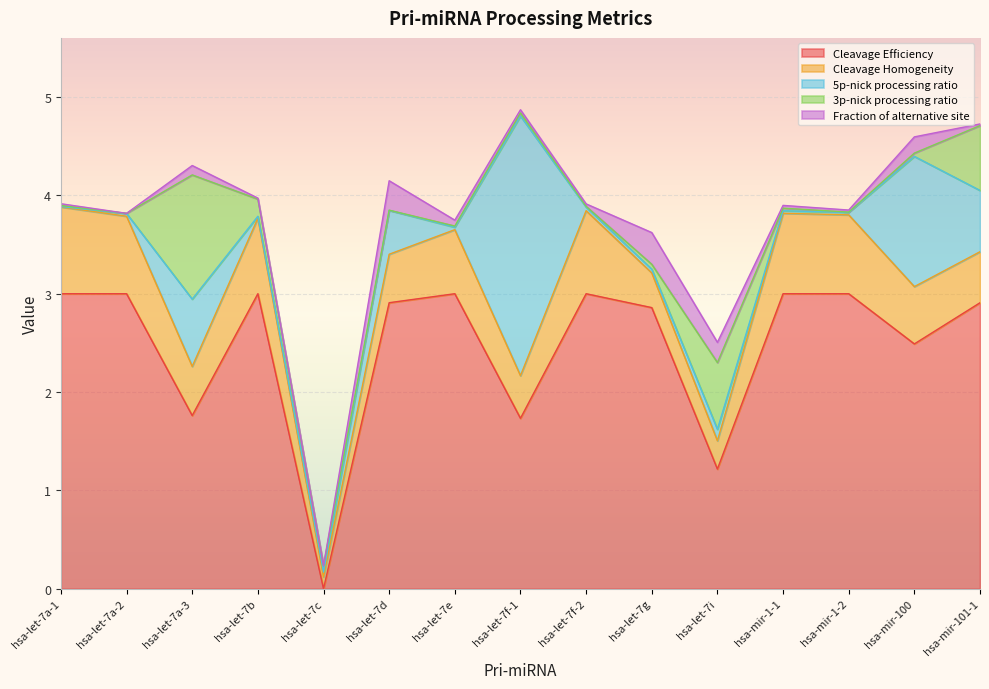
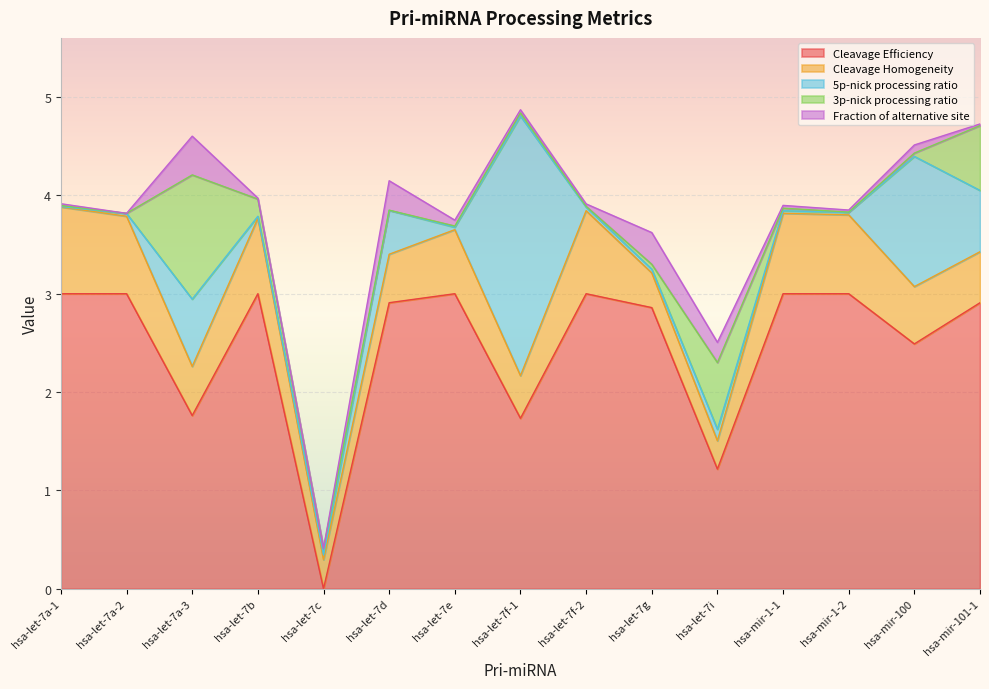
  {
    "Cleavage Efficiency": {
      "hsa-let-7a-1": 3.0,
      "hsa-let-7a-2": 3.0,
      "hsa-let-7a-3": 1.8,
      "hsa-let-7b": 3.0,
      "hsa-let-7c": 0.0,
      "hsa-let-7d": 2.9,
      "hsa-let-7e": 3.0,
      "hsa-let-7f-1": 1.7,
      "hsa-let-7f-2": 3.0,
      "hsa-let-7g": 2.9,
      "hsa-let-7i": 1.2,
      "hsa-mir-1-1": 3.0,
      "hsa-mir-1-2": 3.0,
      "hsa-mir-100": 2.5,
      "hsa-mir-101-1": 2.9
    },
    "Cleavage Homogeneity": {
      "hsa-let-7a-2": 0.8,
      "hsa-let-7a-3": 0.5,
-     "hsa-let-7c": 0.1,
+     "hsa-let-7c": 0.3,
      "hsa-let-7d": 0.5,
      "hsa-let-7f-1": 0.4,
      "hsa-let-7f-2": 0.8,
      "hsa-let-7g": 0.4,
      "hsa-let-7i": 0.3,
      "hsa-mir-1-1": 0.8,
      "hsa-mir-100": 0.6,
      "hsa-mir-101-1": 0.5
    },
    "5p-nick processing ratio": {
      "hsa-let-7a-3": 0.7,
      "hsa-let-7c": 0.0,
      "hsa-let-7f-1": 2.6,
      "hsa-let-7g": 0.0,
      "hsa-let-7i": 0.1,
      "hsa-mir-100": 1.3,
      "hsa-mir-101-1": 0.6
    },
    "3p-nick processing ratio": {
      "hsa-let-7a-3": 1.3,
      "hsa-let-7f-1": 0.0,
      "hsa-let-7g": 0.0,
      "hsa-let-7i": 0.7,
      "hsa-mir-100": 0.0
    },
    "Fraction of alternative site": {
-     "hsa-let-7a-3": 0.1,
+     "hsa-let-7a-3": 0.4,
      "hsa-let-7d": 0.3,
      "hsa-let-7e": 0.1,
      "hsa-let-7f-1": 0.0,
      "hsa-let-7g": 0.3,
      "hsa-let-7i": 0.2,
      "hsa-mir-1-1": 0.0,
-     "hsa-mir-100": 0.2
+     "hsa-mir-100": 0.1
    }
  }
